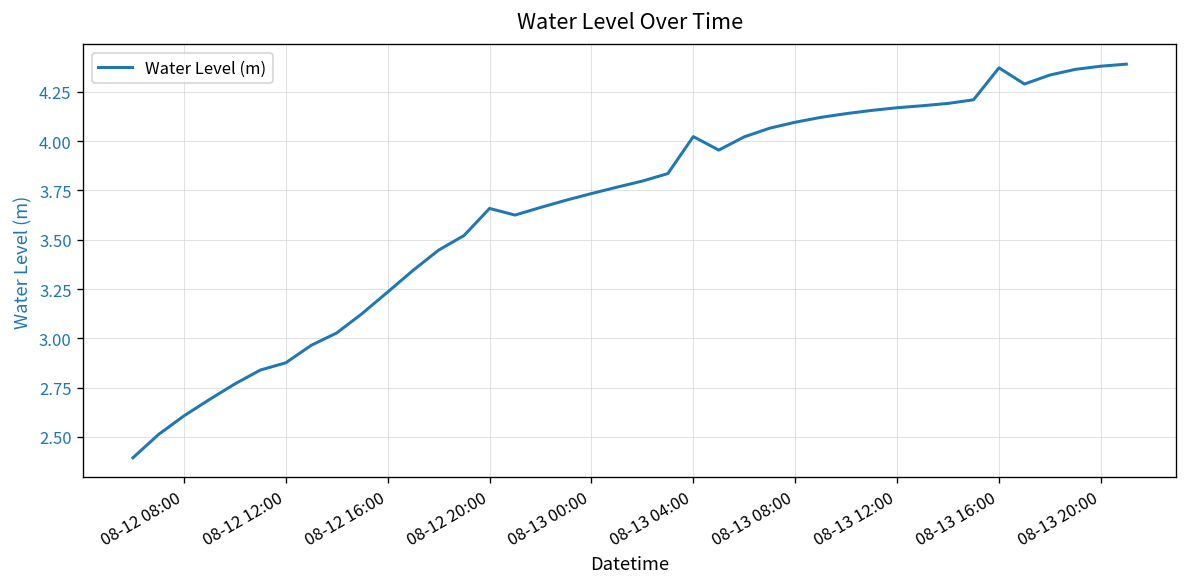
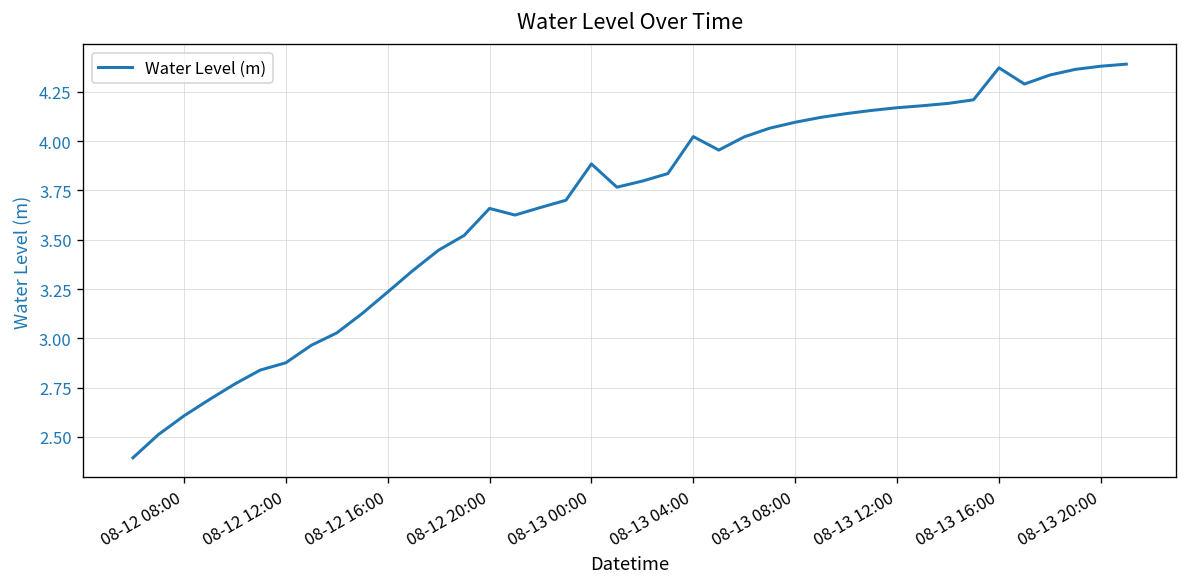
  {
    "08-12 08:00": 2.61,
    "08-12 12:00": 2.88,
    "08-12 16:00": 3.23,
    "08-12 20:00": 3.66,
-   "08-13 00:00": 3.73,
+   "08-13 00:00": 3.88,
    "08-13 04:00": 4.02,
    "08-13 08:00": 4.10,
    "08-13 12:00": 4.17,
    "08-13 16:00": 4.37,
    "08-13 20:00": 4.38
  }
